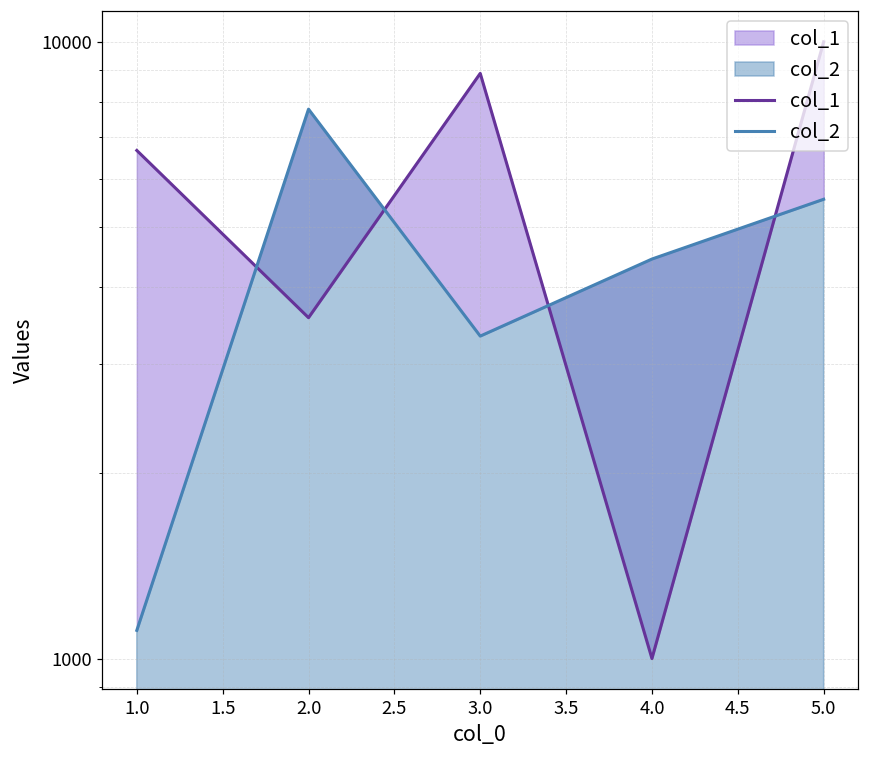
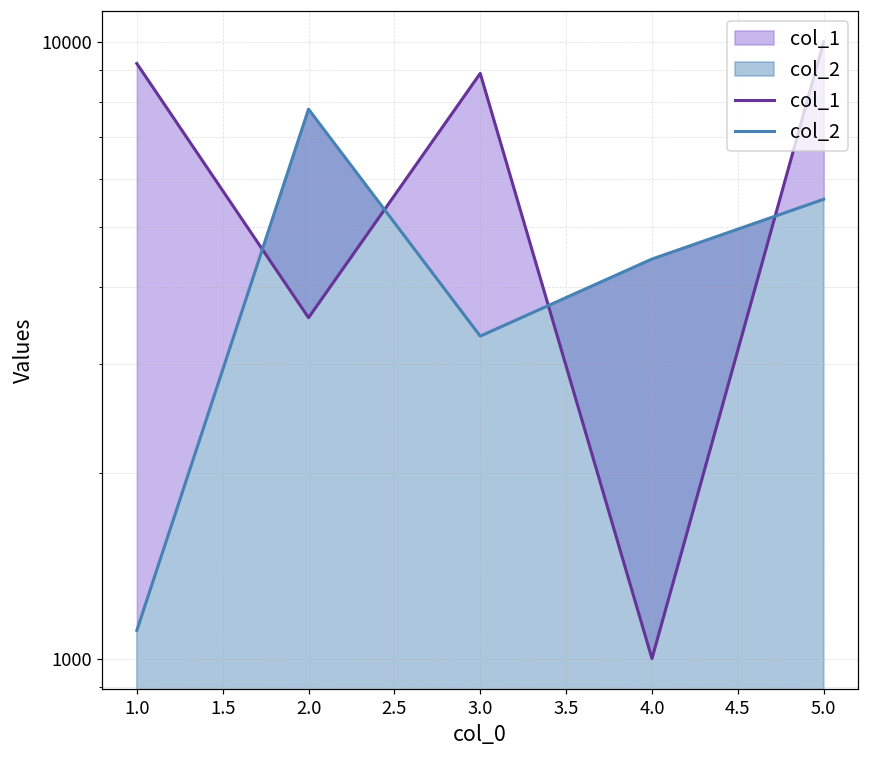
  {
    "col_1": {
-     "1.0": 6700
+     "1.0": 9200
    }
  }
